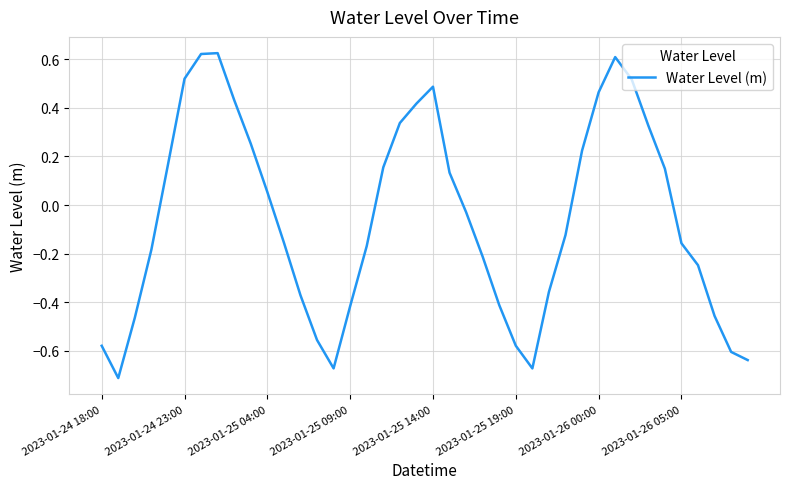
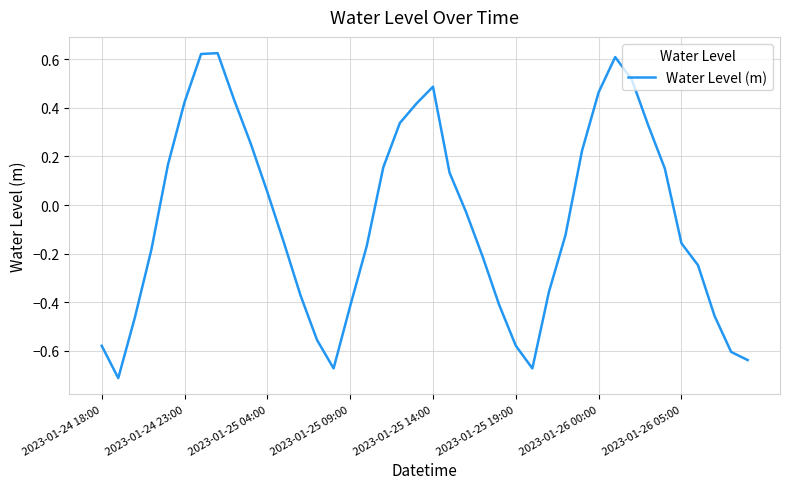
  {
    "2023-01-24 18:00": -0.58,
-   "2023-01-24 23:00": 0.52,
+   "2023-01-24 23:00": 0.42,
    "2023-01-25 04:00": 0.05,
    "2023-01-25 09:00": -0.42,
    "2023-01-25 14:00": 0.49,
    "2023-01-25 19:00": -0.58,
    "2023-01-26 00:00": 0.46,
    "2023-01-26 05:00": -0.16
  }
